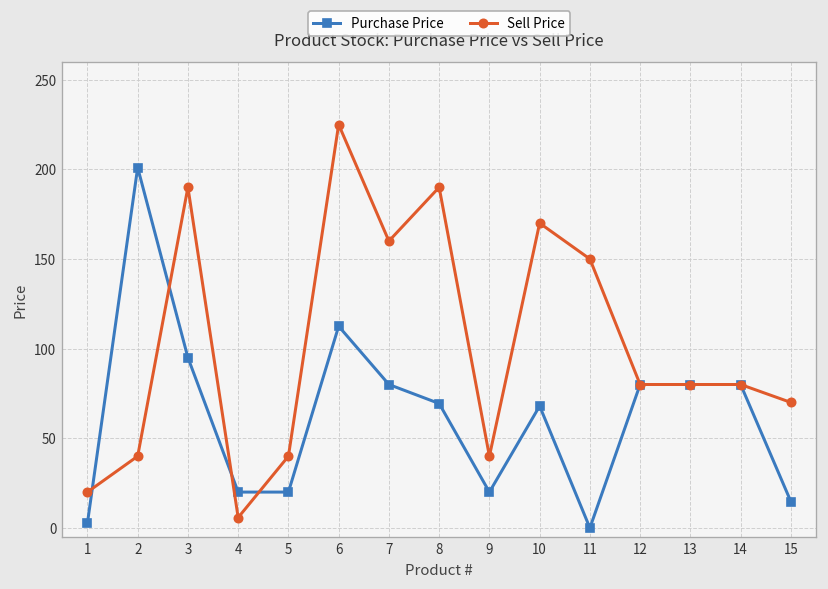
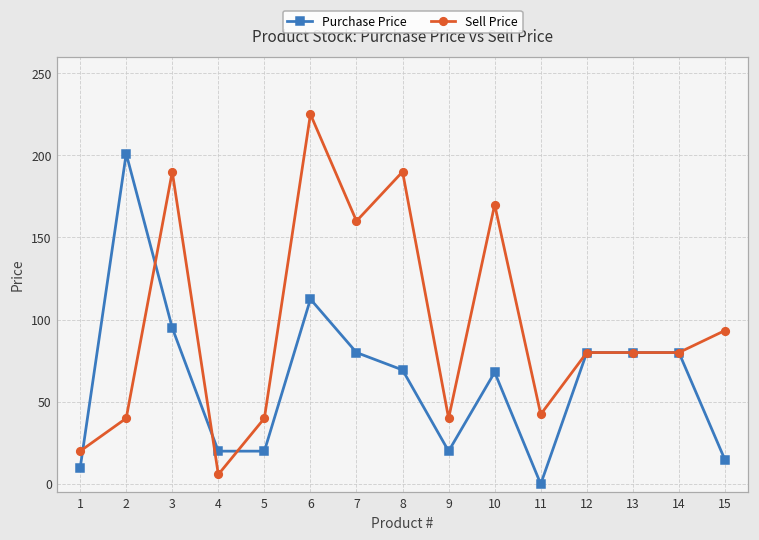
  {
    "Purchase Price": {
-     "1": 3,
+     "1": 10,
      "2": 201,
      "3": 95,
      "4": 20,
      "5": 20,
      "6": 113,
      "7": 80,
      "8": 69,
      "9": 20,
      "10": 68,
      "11": 0,
      "15": 15
    },
    "Sell Price": {
      "1": 20,
      "2": 40,
      "3": 190,
      "4": 6,
      "5": 40,
      "6": 225,
      "7": 160,
      "8": 190,
      "9": 40,
      "10": 170,
-     "11": 150,
-     "15": 70
+     "11": 42,
+     "15": 93
    }
  }
